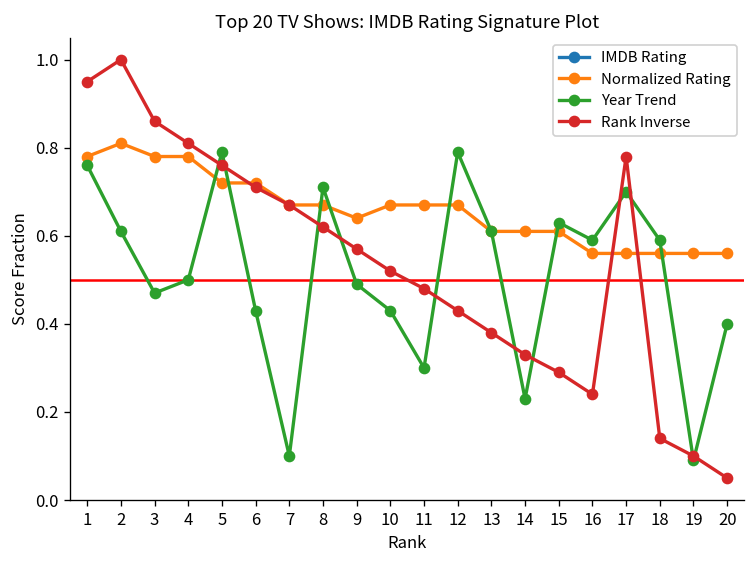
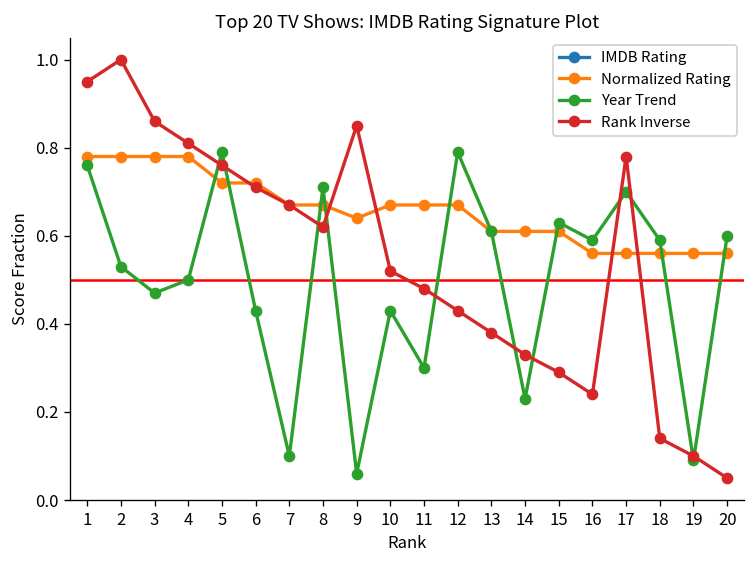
  {
    "Normalized Rating": {
      "1": 0.78,
-     "2": 0.81,
+     "2": 0.78,
      "3": 0.78,
      "4": 0.78,
      "5": 0.72,
      "6": 0.72,
      "8": 0.67,
      "9": 0.64,
      "10": 0.67,
      "11": 0.67,
      "12": 0.67,
      "14": 0.61,
      "15": 0.61,
      "16": 0.56,
      "17": 0.56,
      "18": 0.56,
      "19": 0.56,
      "20": 0.56
    },
    "Year Trend": {
      "1": 0.76,
-     "2": 0.61,
+     "2": 0.53,
      "3": 0.47,
      "4": 0.50,
      "5": 0.79,
      "6": 0.43,
      "7": 0.10,
      "8": 0.71,
-     "9": 0.49,
+     "9": 0.06,
      "10": 0.43,
      "11": 0.30,
      "12": 0.79,
      "14": 0.23,
      "15": 0.63,
      "16": 0.59,
      "17": 0.70,
      "18": 0.59,
      "19": 0.09,
-     "20": 0.4
+     "20": 0.6
    },
    "Rank Inverse": {
      "1": 0.95,
      "2": 1.00,
      "3": 0.86,
      "4": 0.81,
      "5": 0.76,
      "6": 0.71,
      "8": 0.62,
-     "9": 0.57,
+     "9": 0.85,
      "10": 0.52,
      "11": 0.48,
      "12": 0.43,
      "13": 0.38,
      "14": 0.33,
      "15": 0.29,
      "16": 0.24,
      "17": 0.78,
      "18": 0.14,
      "19": 0.10,
      "20": 0.05
    }
  }
